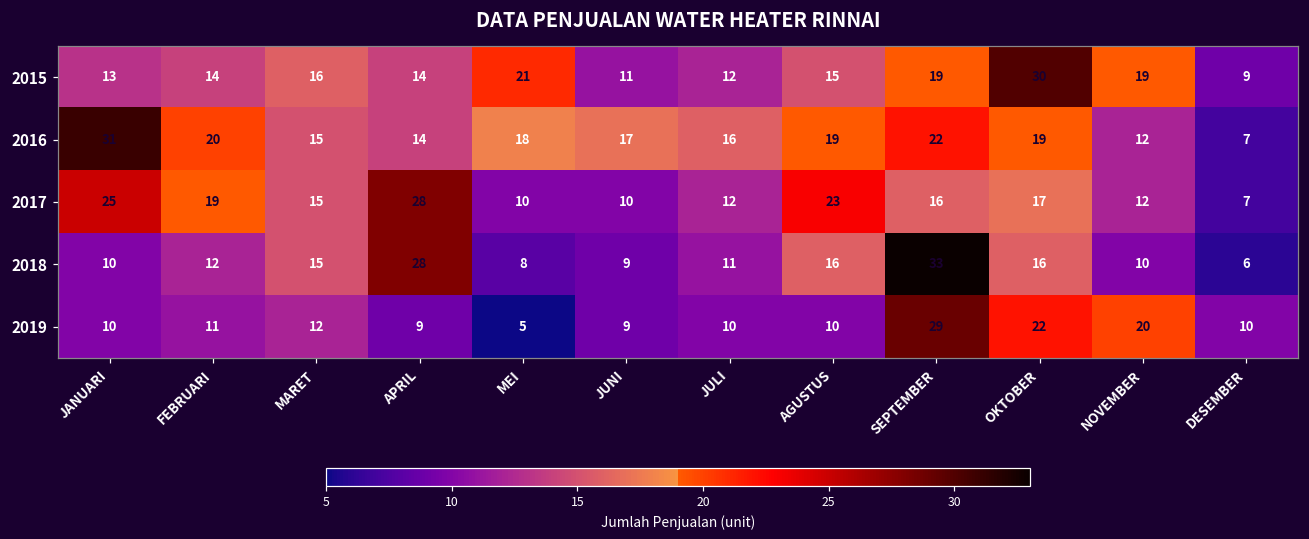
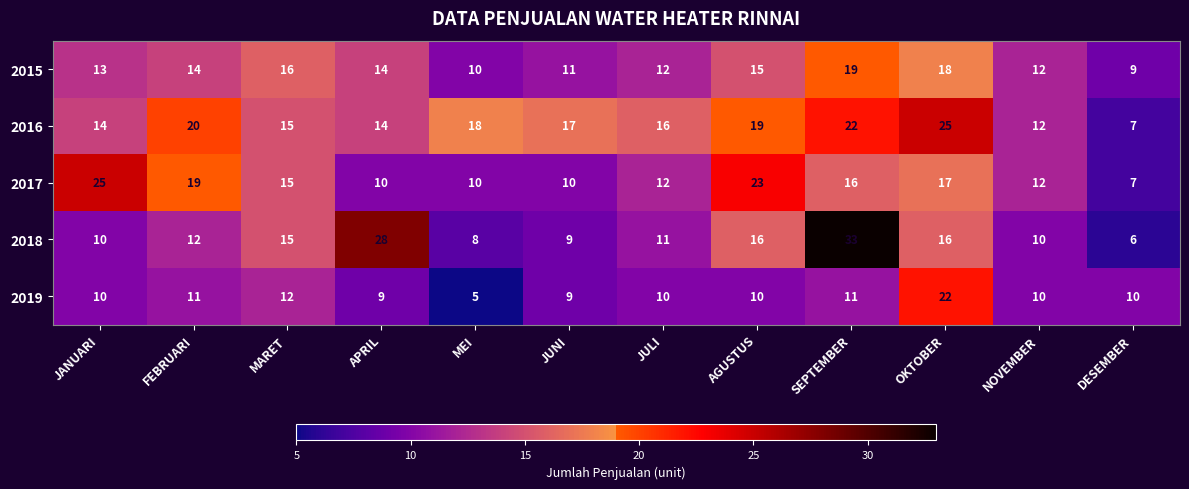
  {
    "2015": {
      "JANUARI": 13,
      "FEBRUARI": 14,
      "MARET": 16,
      "APRIL": 14,
-     "MEI": 21,
+     "MEI": 10,
      "JUNI": 11,
      "JULI": 12,
      "AGUSTUS": 15,
      "SEPTEMBER": 19,
-     "OKTOBER": 30,
-     "NOVEMBER": 19,
+     "OKTOBER": 18,
+     "NOVEMBER": 12,
      "DESEMBER": 9
    },
    "2016": {
-     "JANUARI": 31,
+     "JANUARI": 14,
      "FEBRUARI": 20,
      "MARET": 15,
      "APRIL": 14,
      "MEI": 18,
      "JUNI": 17,
      "JULI": 16,
      "AGUSTUS": 19,
      "SEPTEMBER": 22,
-     "OKTOBER": 19,
+     "OKTOBER": 25,
      "NOVEMBER": 12,
      "DESEMBER": 7
    },
    "2017": {
      "JANUARI": 25,
      "FEBRUARI": 19,
      "MARET": 15,
-     "APRIL": 28,
+     "APRIL": 10,
      "MEI": 10,
      "JUNI": 10,
      "JULI": 12,
      "AGUSTUS": 23,
      "SEPTEMBER": 16,
      "OKTOBER": 17,
      "NOVEMBER": 12,
      "DESEMBER": 7
    },
    "2018": {
      "JANUARI": 10,
      "FEBRUARI": 12,
      "MARET": 15,
      "APRIL": 28,
      "MEI": 8,
      "JUNI": 9,
      "JULI": 11,
      "AGUSTUS": 16,
      "SEPTEMBER": 33,
      "OKTOBER": 16,
      "NOVEMBER": 10,
      "DESEMBER": 6
    },
    "2019": {
      "JANUARI": 10,
      "FEBRUARI": 11,
      "MARET": 12,
      "APRIL": 9,
      "MEI": 5,
      "JUNI": 9,
      "JULI": 10,
      "AGUSTUS": 10,
-     "SEPTEMBER": 29,
+     "SEPTEMBER": 11,
      "OKTOBER": 22,
-     "NOVEMBER": 20,
+     "NOVEMBER": 10,
      "DESEMBER": 10
    }
  }
